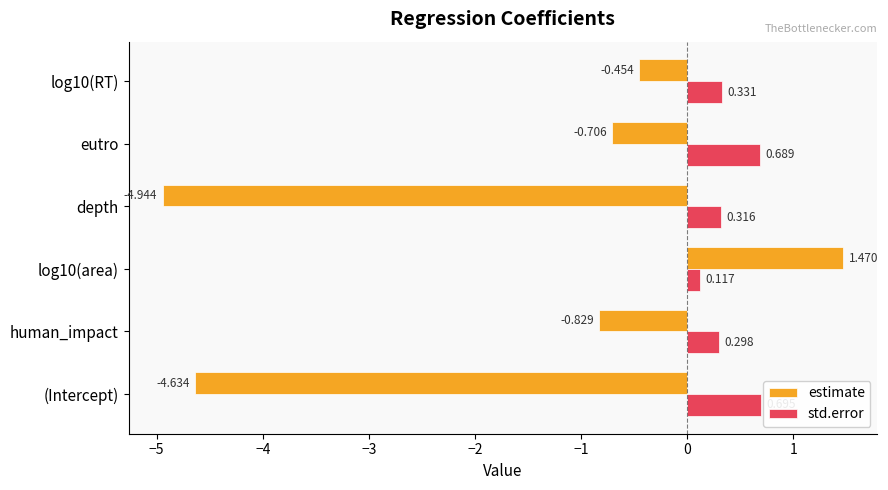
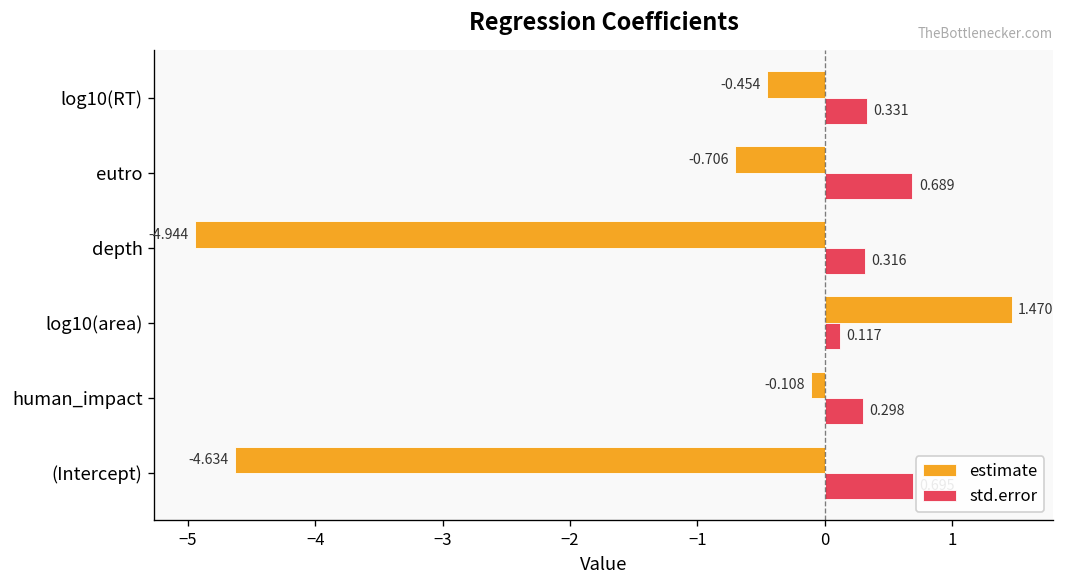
  {
    "estimate": {
      "log10(RT)": -0.454,
      "eutro": -0.706,
      "depth": -4.944,
      "log10(area)": 1.470,
-     "human_impact": -0.829,
+     "human_impact": -0.108,
      "(Intercept)": -4.634
    },
    "std.error": {
      "log10(RT)": 0.331,
      "eutro": 0.689,
      "depth": 0.316,
      "log10(area)": 0.117,
      "human_impact": 0.298
    }
  }
